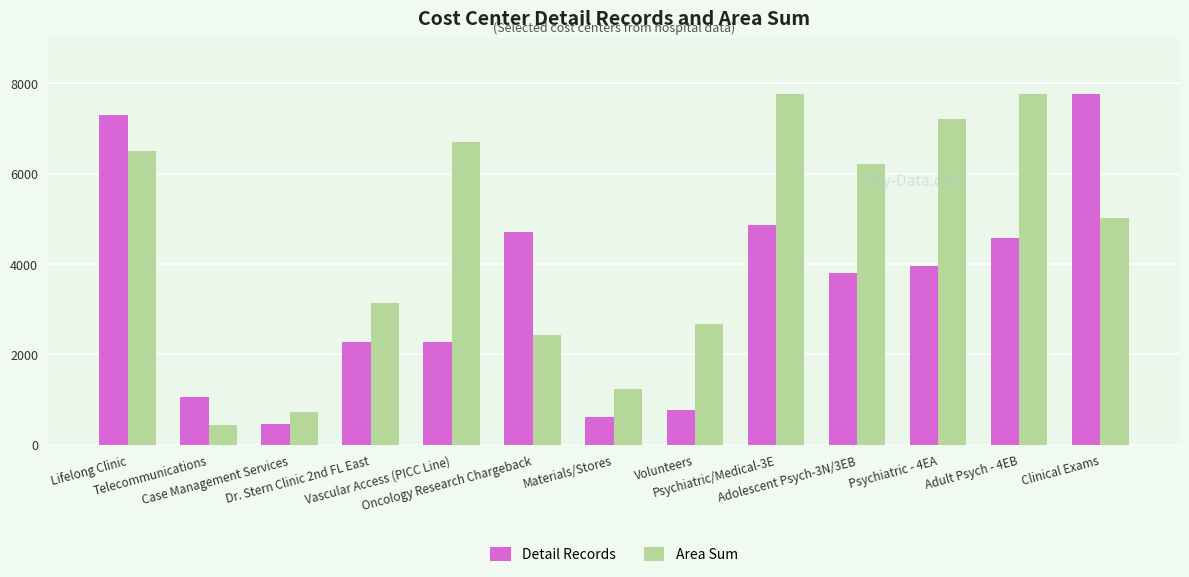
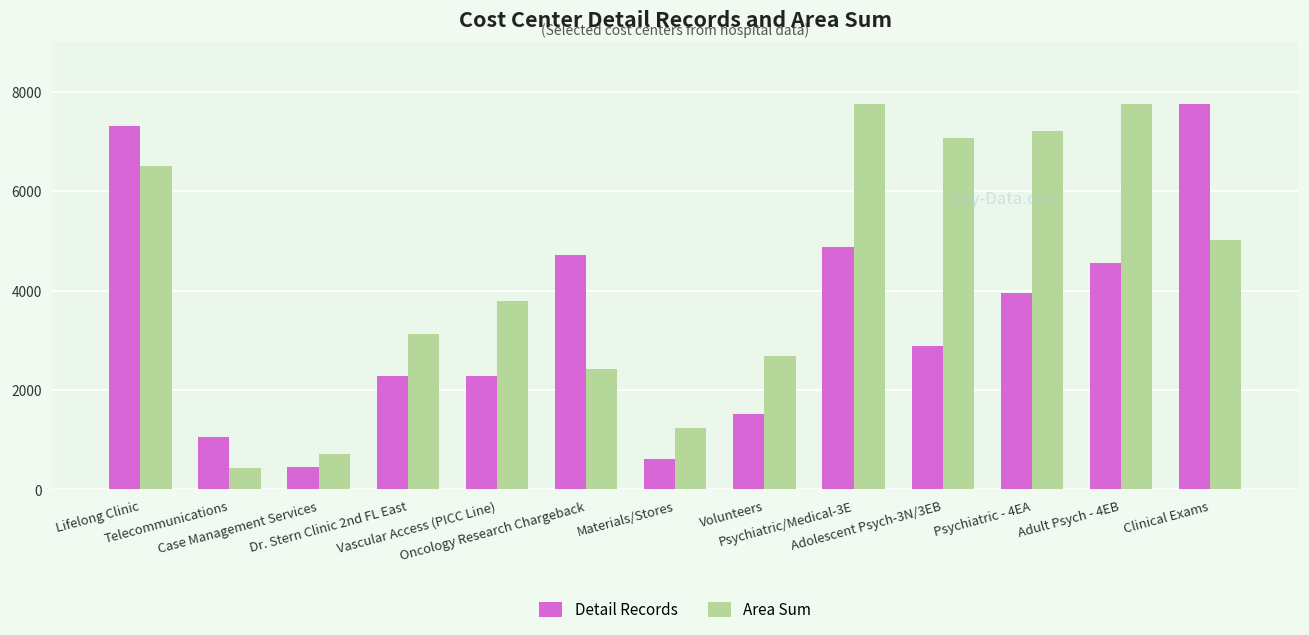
  {
    "Detail Records": {
      "Lifelong Clinic": 7300,
      "Telecommunications": 1100,
      "Case Management Services": 500,
      "Dr. Stern Clinic 2nd FL East": 2300,
      "Vascular Access (PICC Line)": 2300,
      "Oncology Research Chargeback": 4700,
      "Materials/Stores": 600,
-     "Volunteers": 800,
+     "Volunteers": 1500,
      "Psychiatric/Medical-3E": 4900,
-     "Adolescent Psych-3N/3EB": 3800,
+     "Adolescent Psych-3N/3EB": 2900,
      "Psychiatric - 4EA": 4000,
      "Adult Psych - 4EB": 4600,
      "Clinical Exams": 7800
    },
    "Area Sum": {
      "Lifelong Clinic": 6500,
      "Telecommunications": 400,
      "Case Management Services": 700,
      "Dr. Stern Clinic 2nd FL East": 3100,
-     "Vascular Access (PICC Line)": 6700,
+     "Vascular Access (PICC Line)": 3800,
      "Oncology Research Chargeback": 2400,
      "Materials/Stores": 1200,
      "Volunteers": 2700,
      "Psychiatric/Medical-3E": 7800,
-     "Adolescent Psych-3N/3EB": 6200,
+     "Adolescent Psych-3N/3EB": 7100,
      "Psychiatric - 4EA": 7200,
      "Adult Psych - 4EB": 7800,
      "Clinical Exams": 5000
    }
  }
